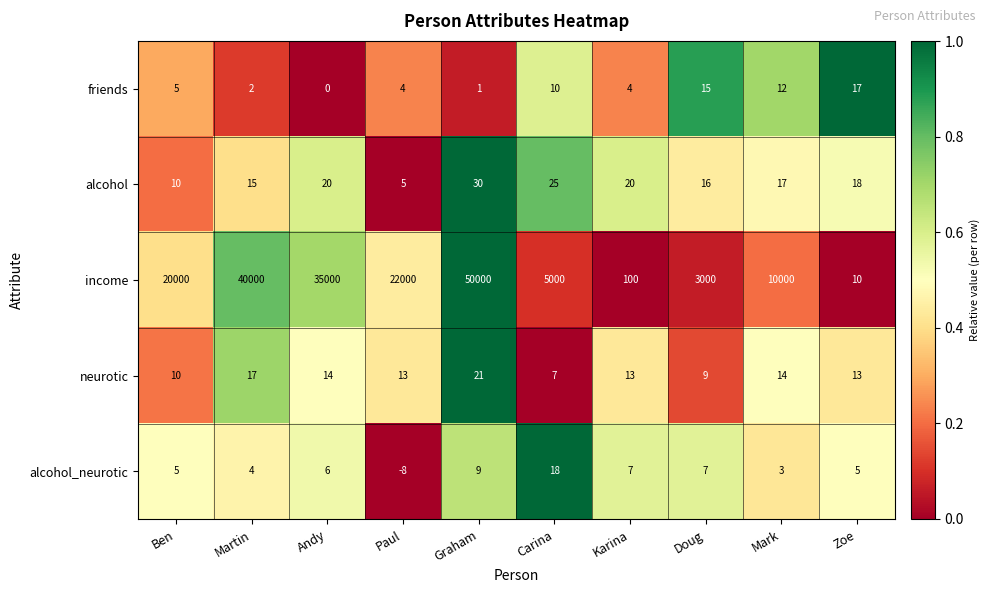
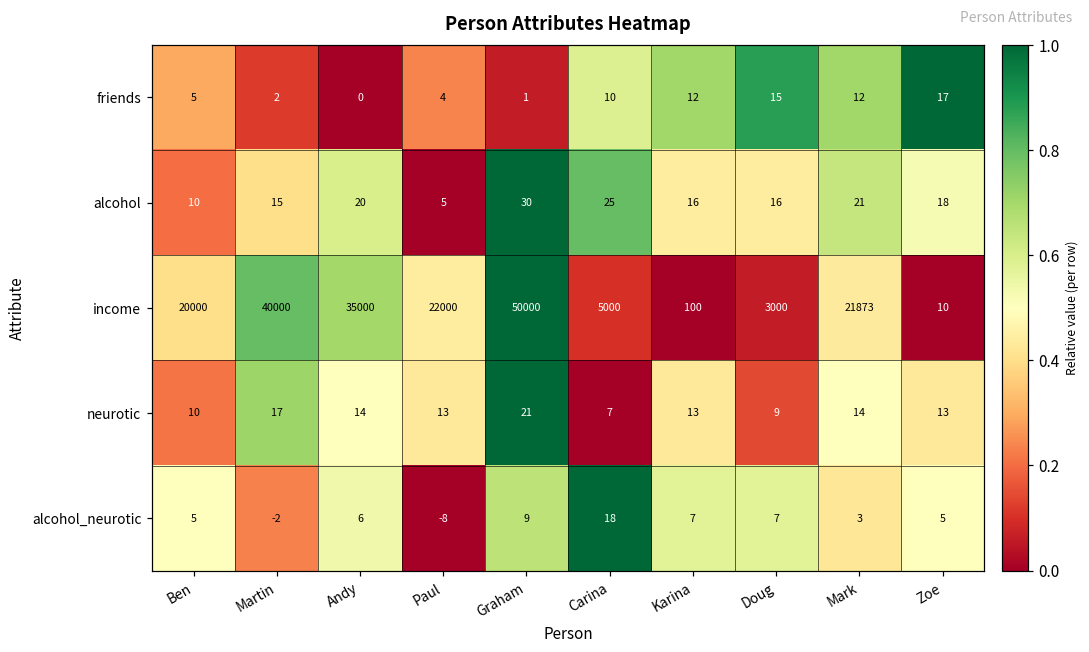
  {
    "friends": {
      "Ben": 5,
      "Martin": 2,
      "Andy": 0,
      "Paul": 4,
      "Graham": 1,
      "Carina": 10,
-     "Karina": 4,
+     "Karina": 12,
      "Doug": 15,
      "Mark": 12,
      "Zoe": 17
    },
    "alcohol": {
      "Ben": 10,
      "Martin": 15,
      "Andy": 20,
      "Paul": 5,
      "Graham": 30,
      "Carina": 25,
-     "Karina": 20,
+     "Karina": 16,
      "Doug": 16,
-     "Mark": 17,
+     "Mark": 21,
      "Zoe": 18
    },
    "income": {
      "Ben": 20000,
      "Martin": 40000,
      "Andy": 35000,
      "Paul": 22000,
      "Graham": 50000,
      "Carina": 5000,
      "Karina": 100,
      "Doug": 3000,
-     "Mark": 10000,
+     "Mark": 21873,
      "Zoe": 10
    },
    "neurotic": {
      "Ben": 10,
      "Martin": 17,
      "Andy": 14,
      "Paul": 13,
      "Graham": 21,
      "Carina": 7,
      "Karina": 13,
      "Doug": 9,
      "Mark": 14,
      "Zoe": 13
    },
    "alcohol_neurotic": {
      "Ben": 5,
-     "Martin": 4,
+     "Martin": -2,
      "Andy": 6,
      "Paul": -8,
      "Graham": 9,
      "Carina": 18,
      "Karina": 7,
      "Doug": 7,
      "Mark": 3,
      "Zoe": 5
    }
  }
